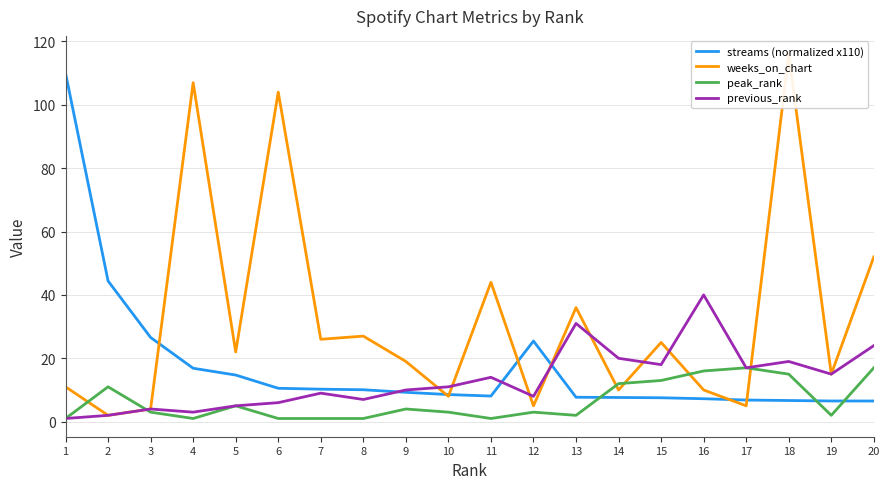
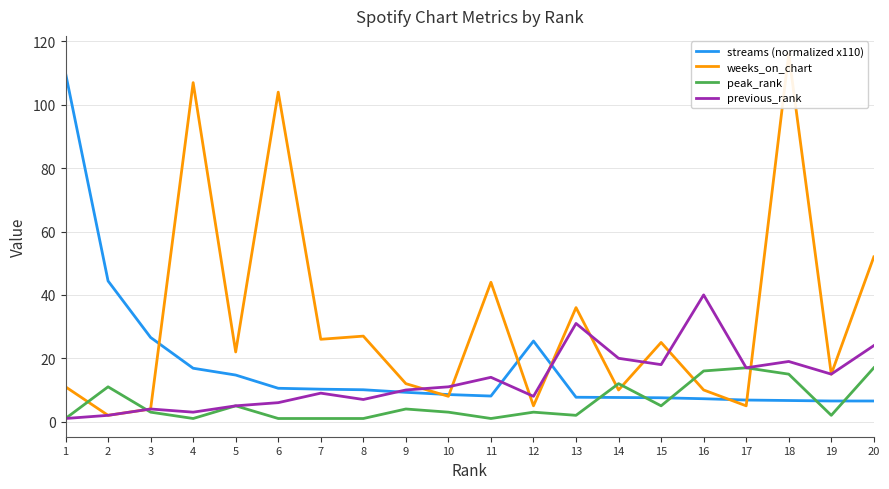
  {
    "streams (normalized x110)": {
      "1": 110,
      "2": 44,
      "3": 27,
      "4": 17,
      "5": 15,
      "6": 11,
      "7": 10,
      "8": 10,
      "11": 8,
      "12": 25,
      "13": 8,
      "14": 8,
      "15": 8,
      "16": 7,
      "17": 7,
      "18": 7,
      "19": 7,
      "20": 7
    },
    "weeks_on_chart": {
      "1": 11,
      "4": 107,
      "5": 22,
      "6": 104,
      "7": 26,
      "8": 27,
-     "9": 19,
+     "9": 12,
      "11": 44,
      "12": 5,
      "13": 36,
      "14": 10,
      "15": 25,
      "16": 10,
      "17": 5,
      "20": 52
    },
    "peak_rank": {
      "2": 11,
      "3": 3,
      "4": 1,
      "6": 1,
      "7": 1,
      "8": 1,
      "9": 4,
      "10": 3,
      "11": 1,
      "12": 3,
      "13": 2,
      "14": 12,
-     "15": 13,
+     "15": 5,
      "16": 16,
      "18": 15,
      "19": 2,
      "20": 17
    },
    "previous_rank": {
      "4": 3,
      "6": 6,
      "7": 9,
      "8": 7,
      "10": 11,
      "11": 14,
      "12": 8,
      "13": 31,
      "14": 20,
      "15": 18,
      "16": 40,
      "18": 19,
      "20": 24
    }
  }
